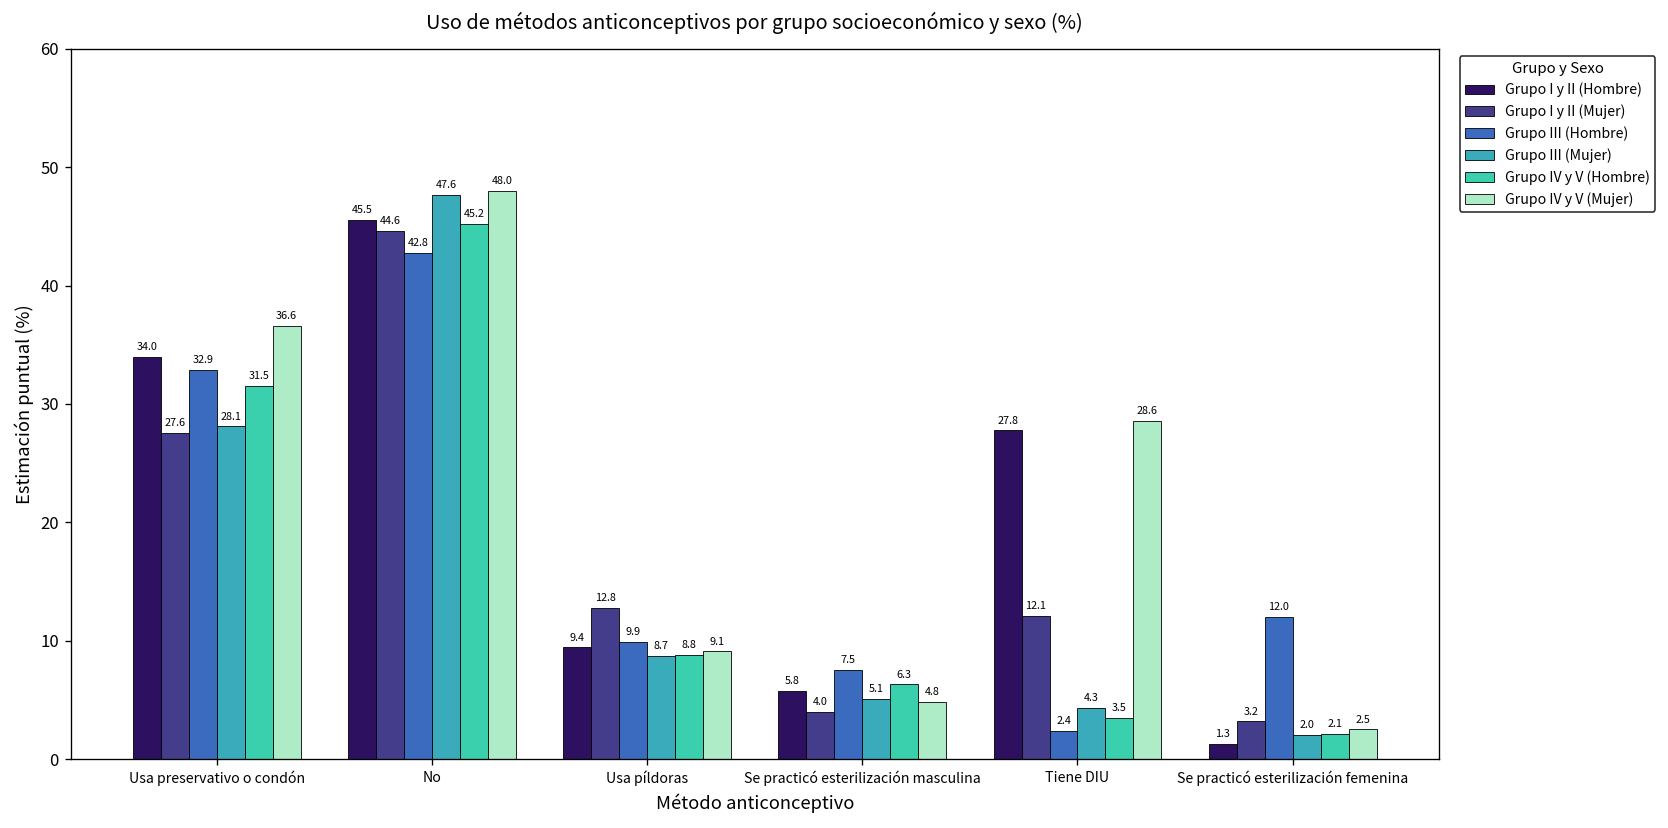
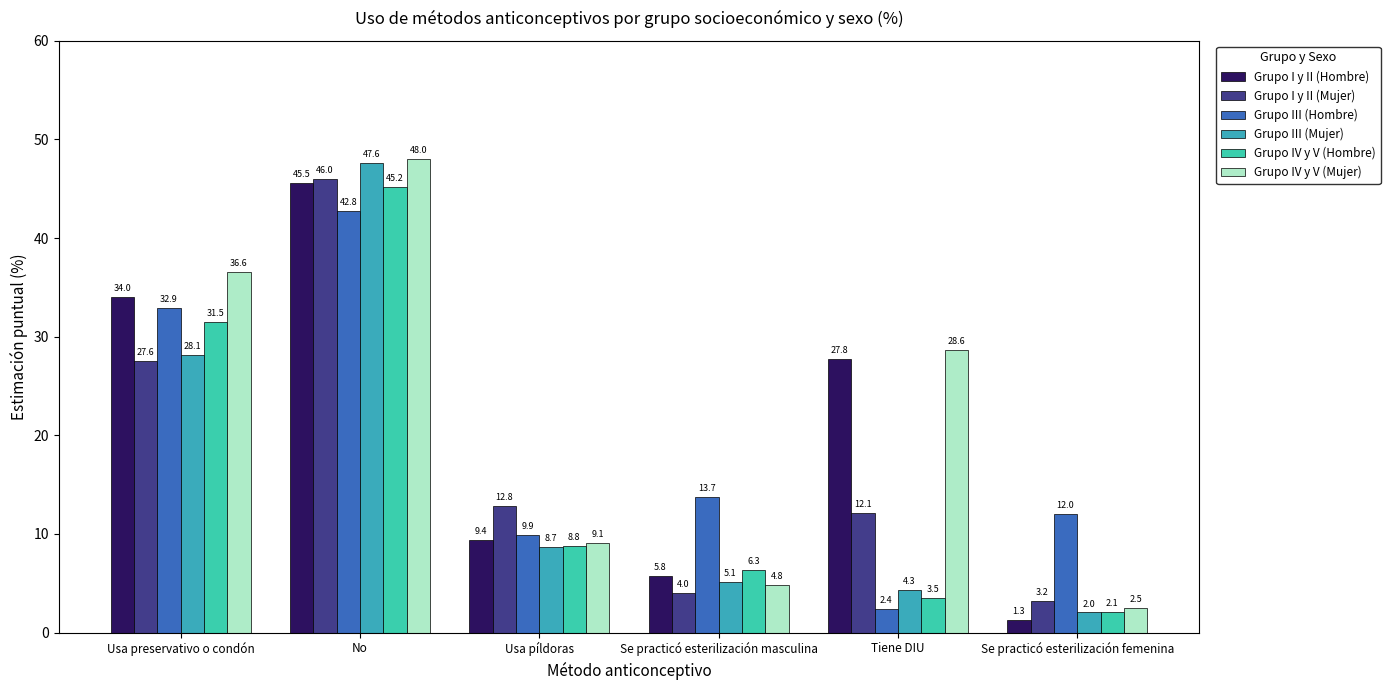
  {
    "Grupo I y II (Hombre)": {
      "Usa preservativo o condón": 34.0,
      "No": 45.5,
      "Usa píldoras": 9.4,
      "Se practicó esterilización masculina": 5.8,
      "Tiene DIU": 27.8,
      "Se practicó esterilización femenina": 1.3
    },
    "Grupo I y II (Mujer)": {
      "Usa preservativo o condón": 27.6,
-     "No": 44.6,
+     "No": 46.0,
      "Usa píldoras": 12.8,
      "Se practicó esterilización masculina": 4.0,
      "Tiene DIU": 12.1,
      "Se practicó esterilización femenina": 3.2
    },
    "Grupo III (Hombre)": {
      "Usa preservativo o condón": 32.9,
      "No": 42.8,
      "Usa píldoras": 9.9,
-     "Se practicó esterilización masculina": 7.5,
+     "Se practicó esterilización masculina": 13.7,
      "Tiene DIU": 2.4,
      "Se practicó esterilización femenina": 12.0
    },
    "Grupo IV y V (Mujer)": {
      "Usa preservativo o condón": 36.6,
      "No": 48.0,
      "Usa píldoras": 9.1,
      "Se practicó esterilización masculina": 4.8,
      "Tiene DIU": 28.6,
      "Se practicó esterilización femenina": 2.5
    }
  }
